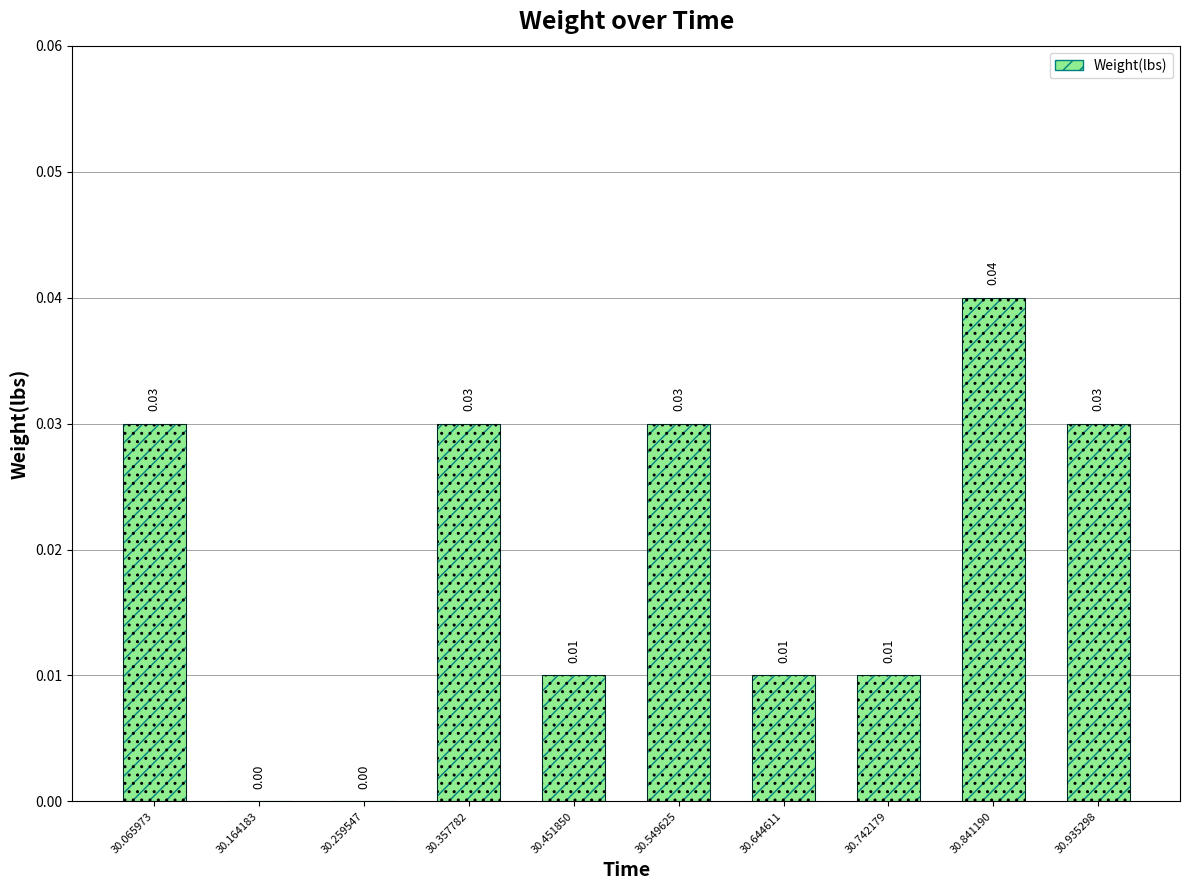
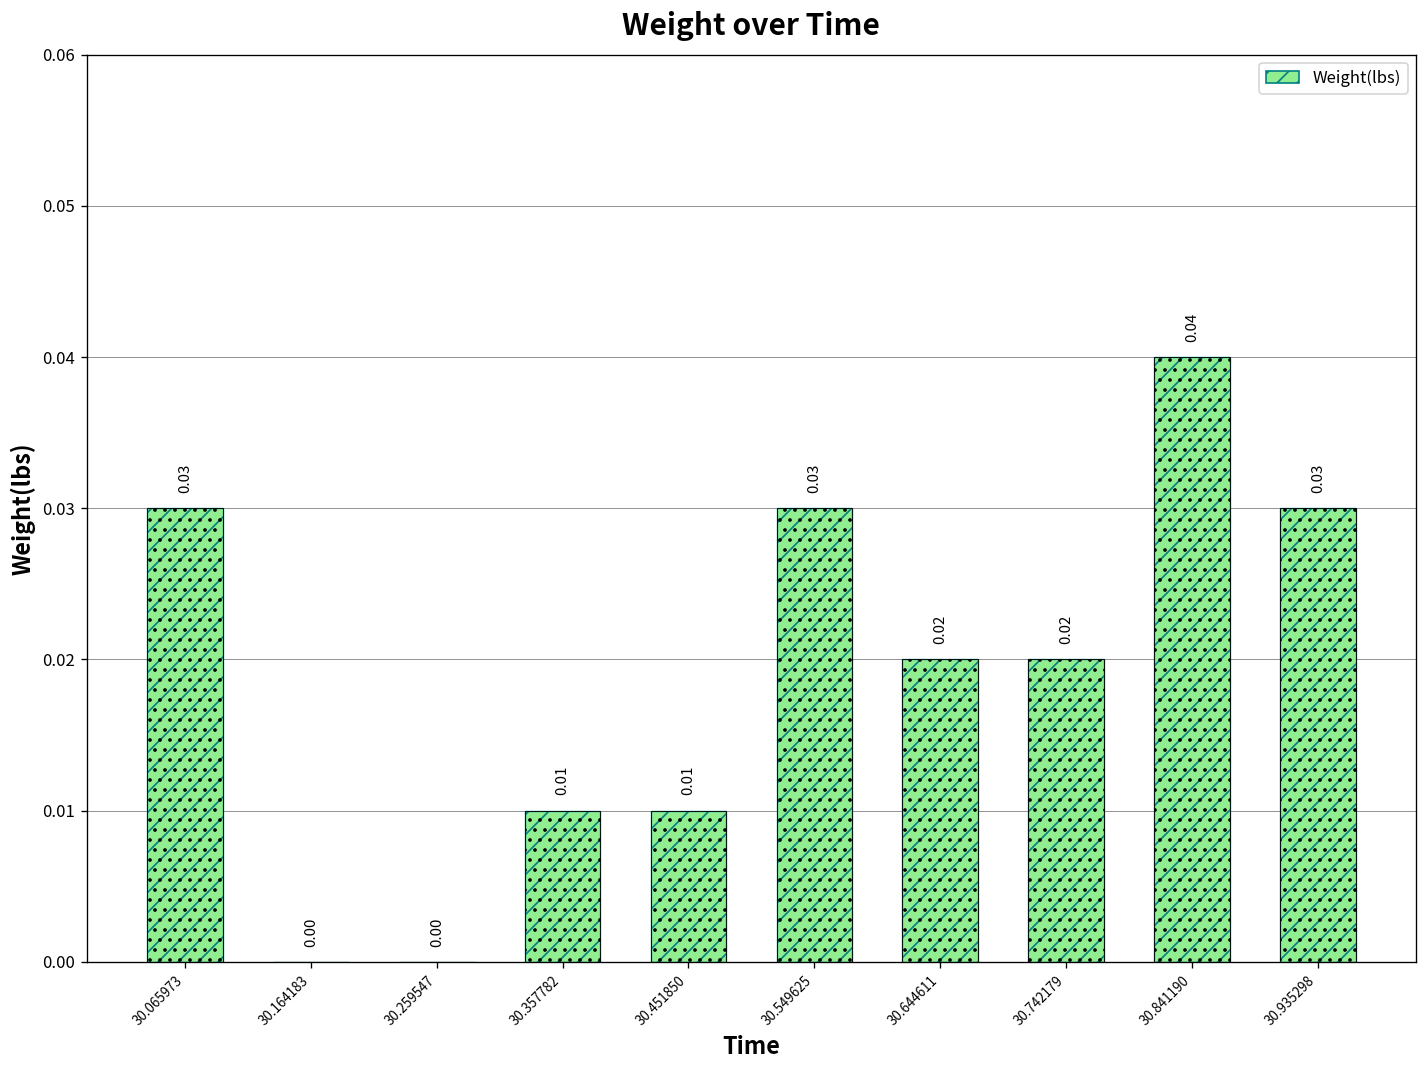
  {
    "30.065973": 0.03,
    "30.164183": 0.00,
    "30.259547": 0.00,
-   "30.357782": 0.03,
+   "30.357782": 0.01,
    "30.451850": 0.01,
    "30.549625": 0.03,
-   "30.644611": 0.01,
-   "30.742179": 0.01,
+   "30.644611": 0.02,
+   "30.742179": 0.02,
    "30.841190": 0.04,
    "30.935298": 0.03
  }
